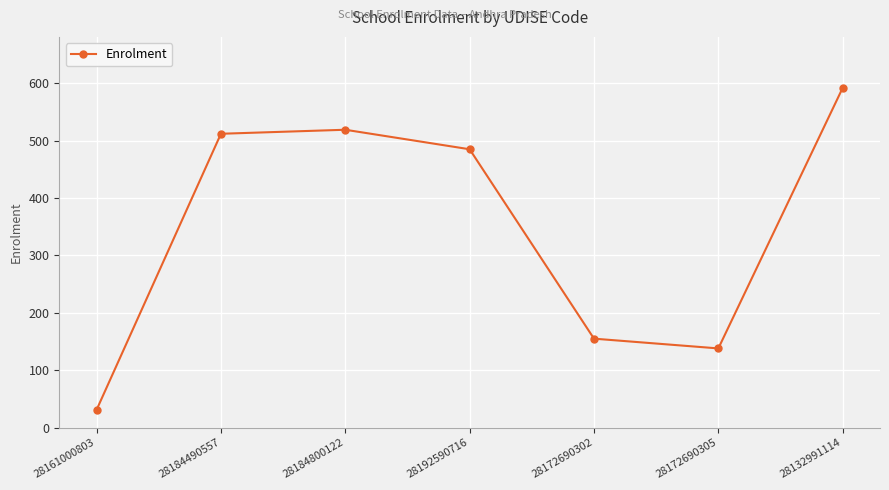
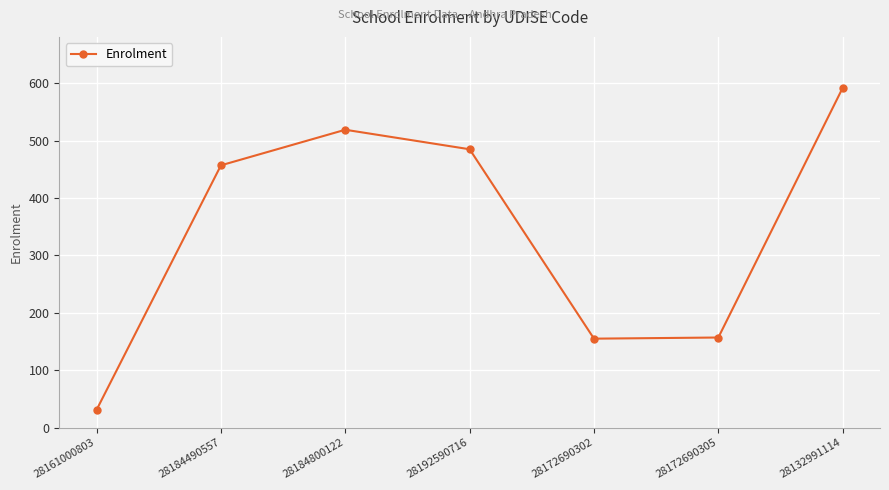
  {
    "28161000803": 30,
-   "28184490557": 510,
+   "28184490557": 460,
    "28184800122": 520,
    "28192590716": 490,
    "28172690302": 160,
-   "28172690305": 140,
+   "28172690305": 160,
    "28132991114": 590
  }
